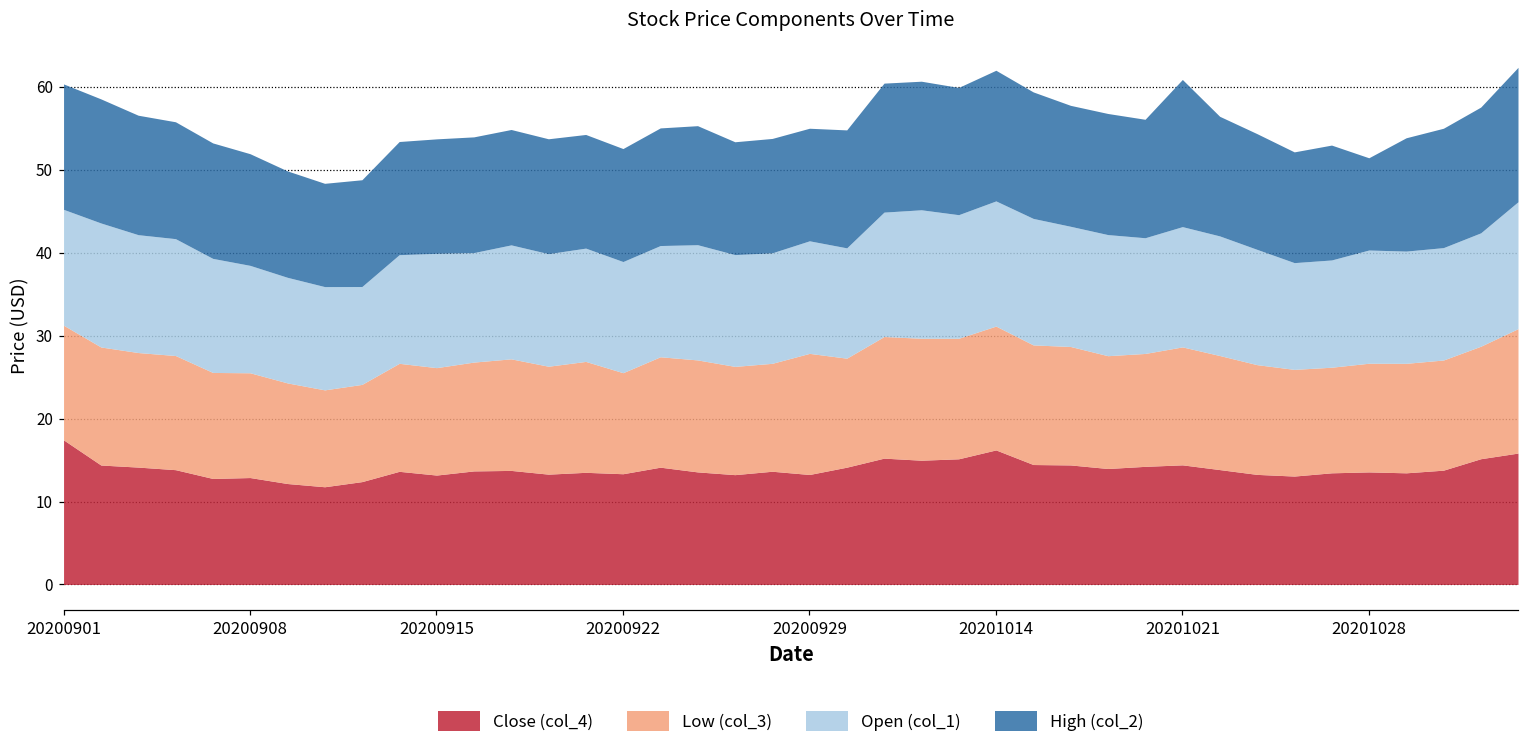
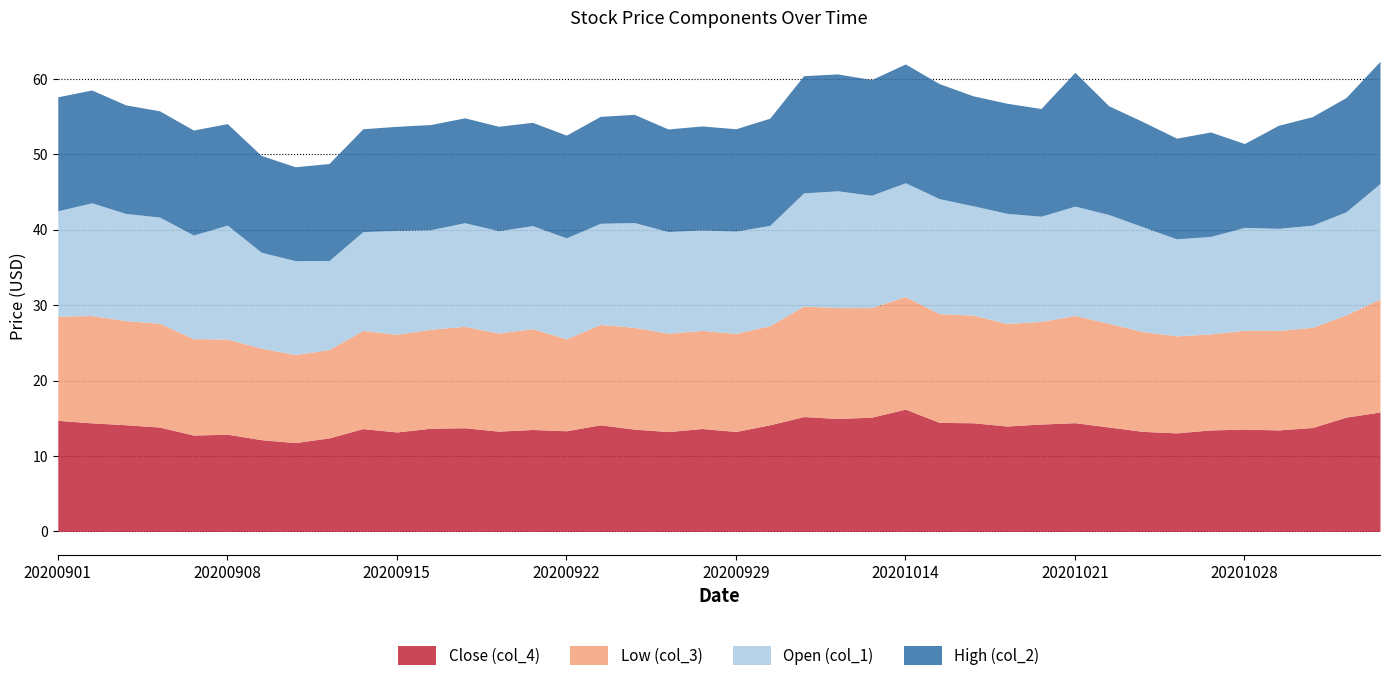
  {
    "Close (col_4)": {
-     "20200901": 17,
+     "20200901": 15,
      "20200908": 13,
      "20200915": 13,
      "20200922": 13,
      "20200929": 13,
      "20201014": 16,
      "20201021": 14,
      "20201028": 14
    },
    "Low (col_3)": {
      "20200901": 14,
      "20200908": 13,
      "20200915": 13,
      "20200922": 12,
-     "20200929": 15,
+     "20200929": 13,
      "20201014": 15,
      "20201021": 14,
      "20201028": 13
    },
    "Open (col_1)": {
      "20200901": 14,
-     "20200908": 13,
+     "20200908": 15,
      "20200915": 14,
      "20200922": 13,
      "20200929": 14,
      "20201014": 15,
      "20201021": 15,
      "20201028": 14
    },
    "High (col_2)": {
      "20200901": 15,
      "20200908": 13,
      "20200915": 14,
      "20200922": 14,
      "20200929": 14,
      "20201014": 16,
      "20201021": 18,
      "20201028": 11
    }
  }
